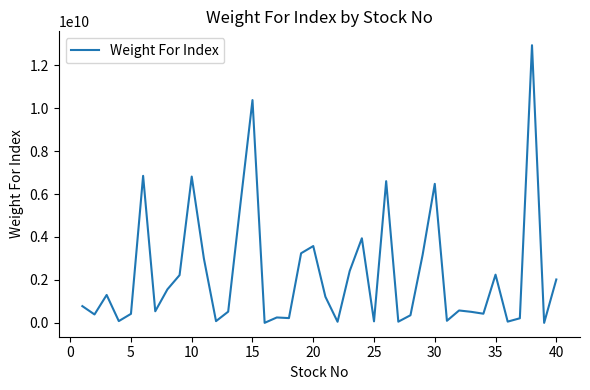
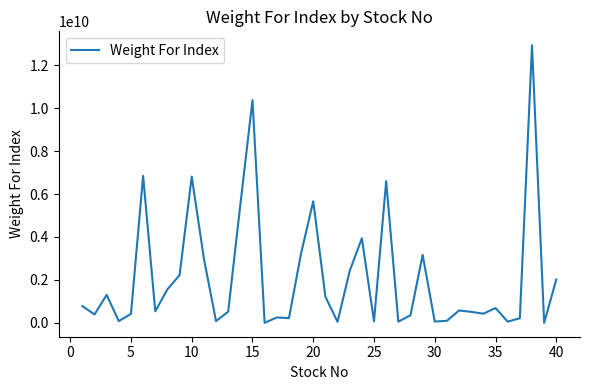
  {
    "5": 400000000,
    "10": 6800000000,
    "15": 10400000000,
-   "20": 3600000000,
+   "20": 5700000000,
    "25": 100000000,
-   "30": 6500000000,
-   "35": 2200000000,
+   "30": 100000000,
+   "35": 700000000,
    "40": 2000000000
  }
